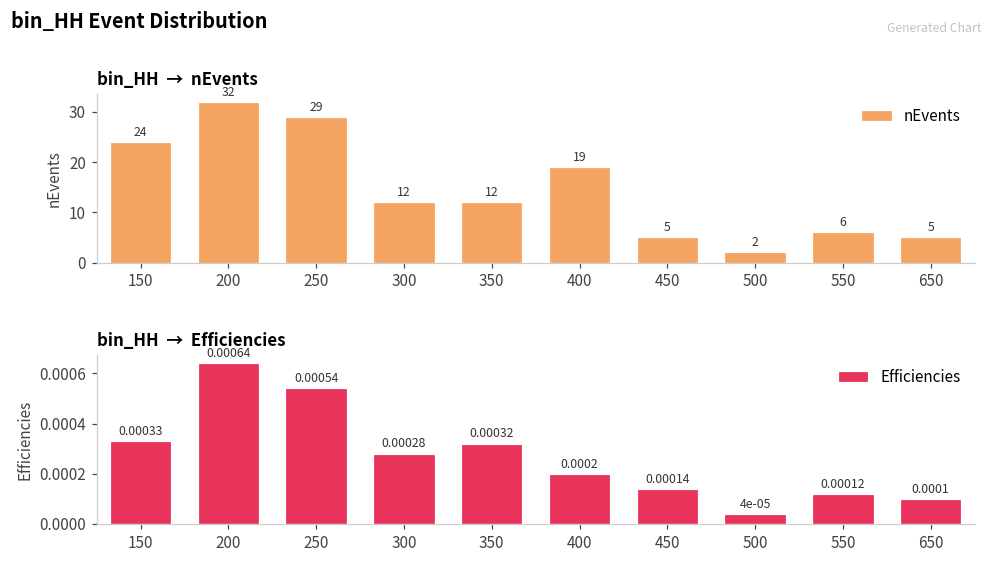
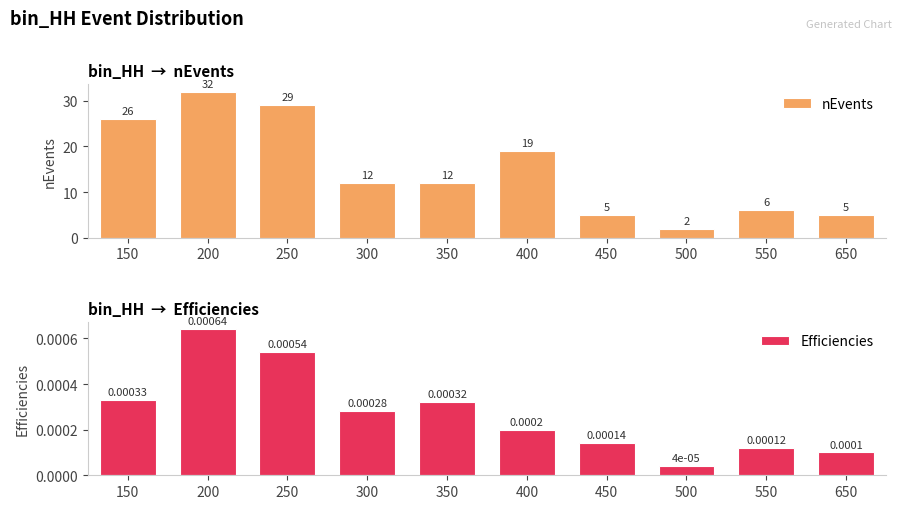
  {
    "bin_HH → nEvents": {
-     "150": "24",
+     "150": "26",
      "200": "32",
      "250": "29",
      "300": "12",
      "350": "12",
      "400": "19",
      "450": "5",
      "500": "2",
      "550": "6",
      "650": "5"
    },
    "bin_HH → Efficiencies": {
      "150": "0.00033",
      "200": "0.00064",
      "250": "0.00054",
      "300": "0.00028",
      "350": "0.00032",
      "400": "0.0002",
      "450": "0.00014",
      "500": "4e-05",
      "550": "0.00012",
      "650": "0.0001"
    }
  }
